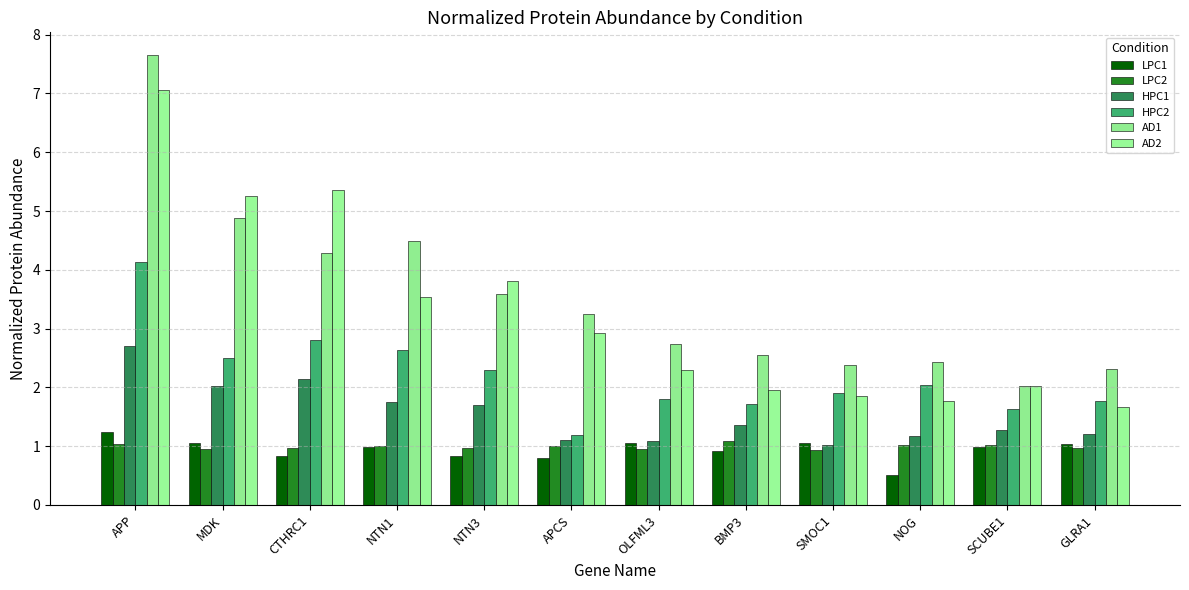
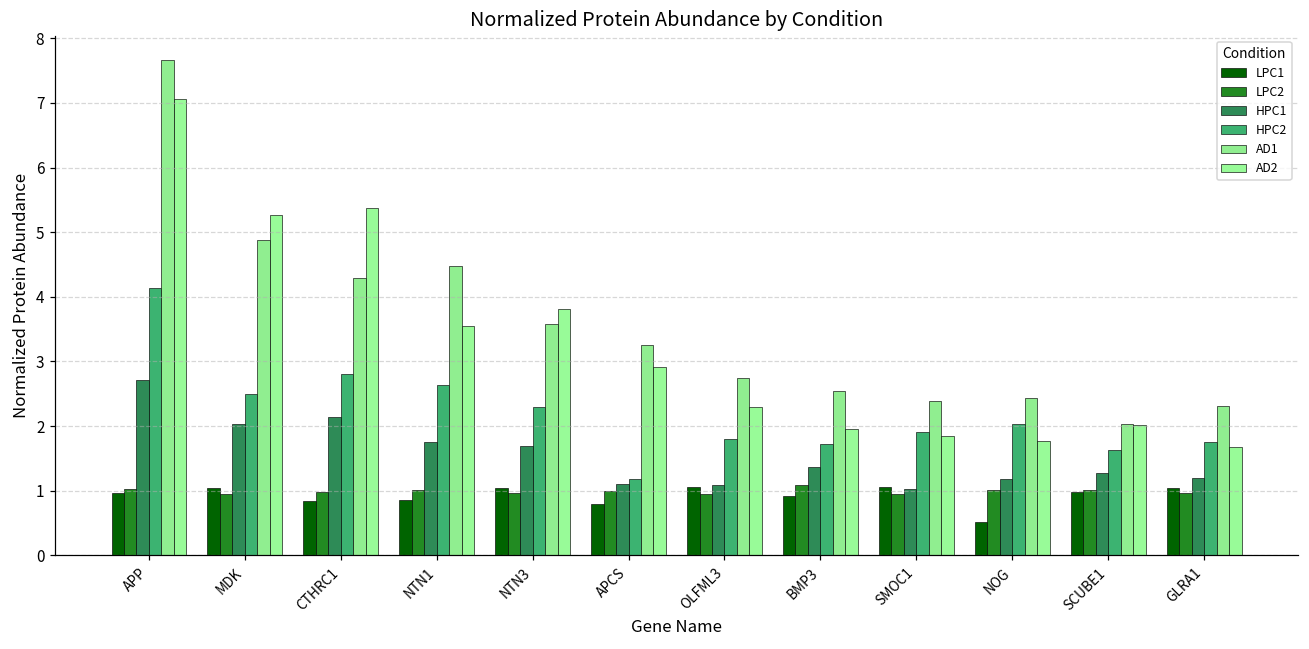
  {
    "LPC1": {
-     "APP": 1.2,
+     "APP": 1.0,
      "MDK": 1.0,
      "CTHRC1": 0.8,
-     "NTN1": 1.0,
-     "NTN3": 0.8,
+     "NTN1": 0.9,
+     "NTN3": 1.0,
      "APCS": 0.8,
      "OLFML3": 1.1,
      "BMP3": 0.9,
      "SMOC1": 1.1,
      "NOG": 0.5,
      "SCUBE1": 1.0,
      "GLRA1": 1.0
    }
  }
